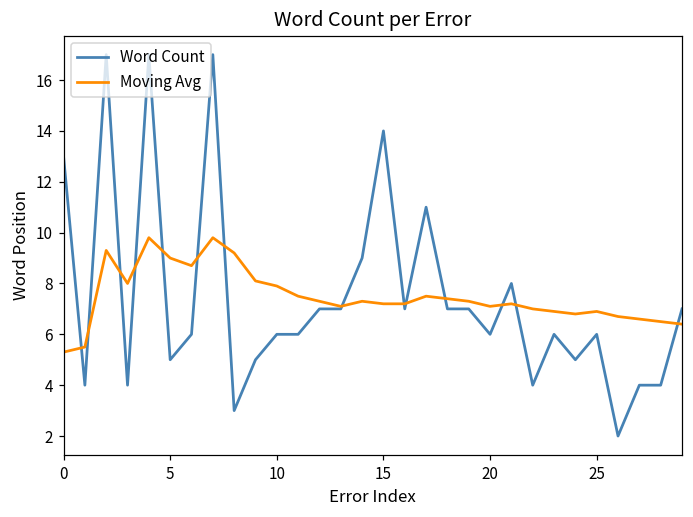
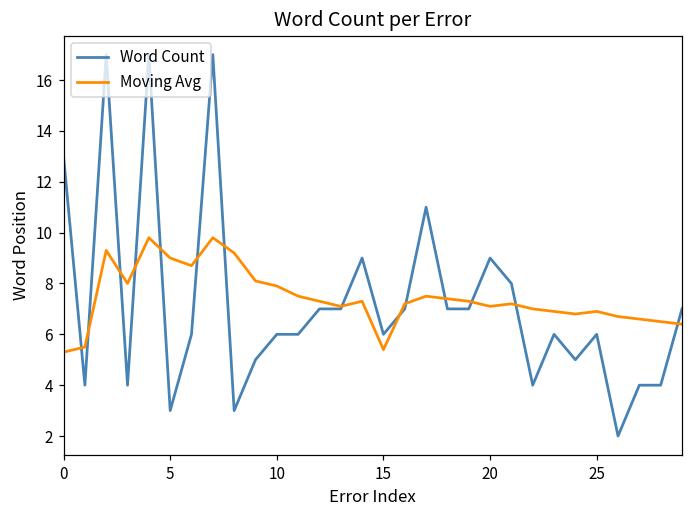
  {
    "Word Count": {
      "0": 13,
-     "5": 5,
+     "5": 3,
      "10": 6,
-     "15": 14,
-     "20": 6,
+     "15": 6,
+     "20": 9,
      "25": 6
    },
    "Moving Avg": {
      "0": 5.3,
      "5": 9.0,
      "10": 7.9,
-     "15": 7.2,
+     "15": 5.4,
      "20": 7.1,
      "25": 6.9
    }
  }
